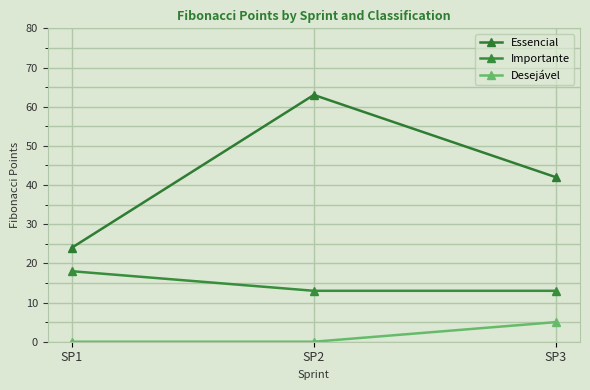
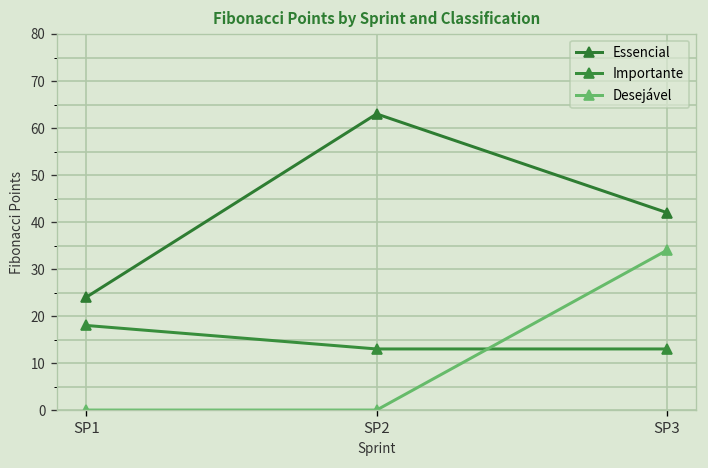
  {
    "Desejável": {
      "SP1": 0,
      "SP2": 0,
-     "SP3": 5
+     "SP3": 34
    }
  }
